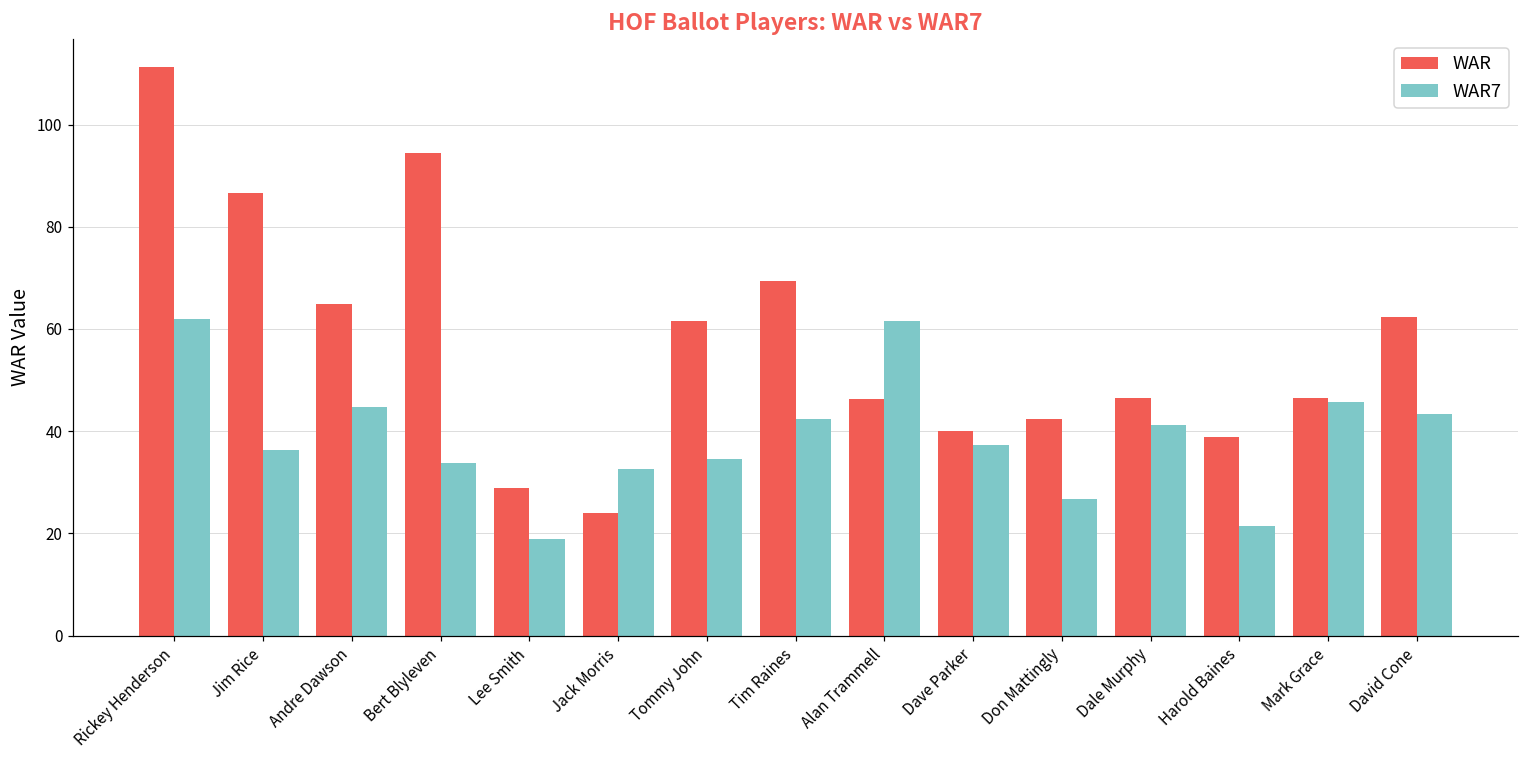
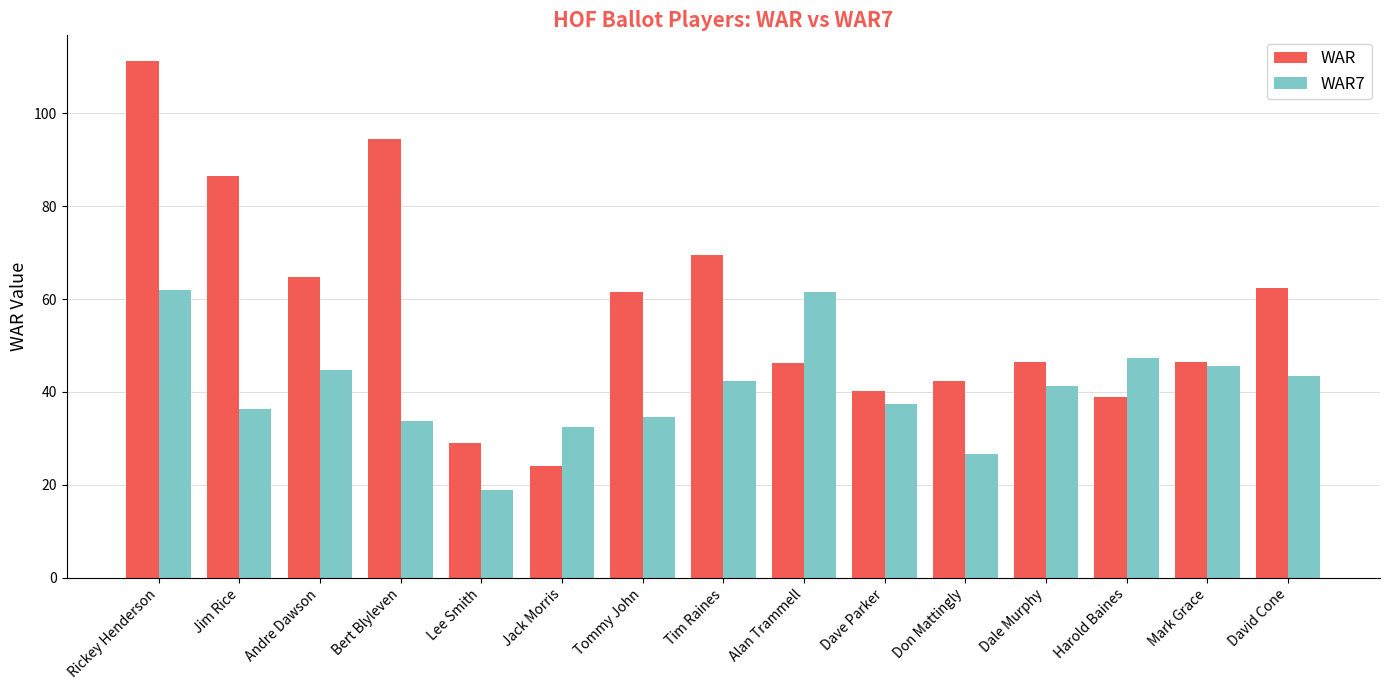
  {
    "WAR": {
      "Rickey Henderson": 111,
      "Jim Rice": 87,
      "Andre Dawson": 65,
      "Bert Blyleven": 95,
      "Lee Smith": 29,
      "Jack Morris": 24,
      "Tommy John": 62,
      "Tim Raines": 69,
      "Alan Trammell": 46,
      "Dave Parker": 40,
      "Don Mattingly": 42,
      "Dale Murphy": 47,
      "Harold Baines": 39,
      "Mark Grace": 46,
      "David Cone": 62
    },
    "WAR7": {
      "Rickey Henderson": 62,
      "Jim Rice": 36,
      "Andre Dawson": 45,
      "Bert Blyleven": 34,
      "Lee Smith": 19,
      "Jack Morris": 33,
      "Tommy John": 35,
      "Tim Raines": 42,
      "Alan Trammell": 62,
      "Dave Parker": 37,
      "Don Mattingly": 27,
      "Dale Murphy": 41,
-     "Harold Baines": 21,
+     "Harold Baines": 47,
      "Mark Grace": 46,
      "David Cone": 43
    }
  }
